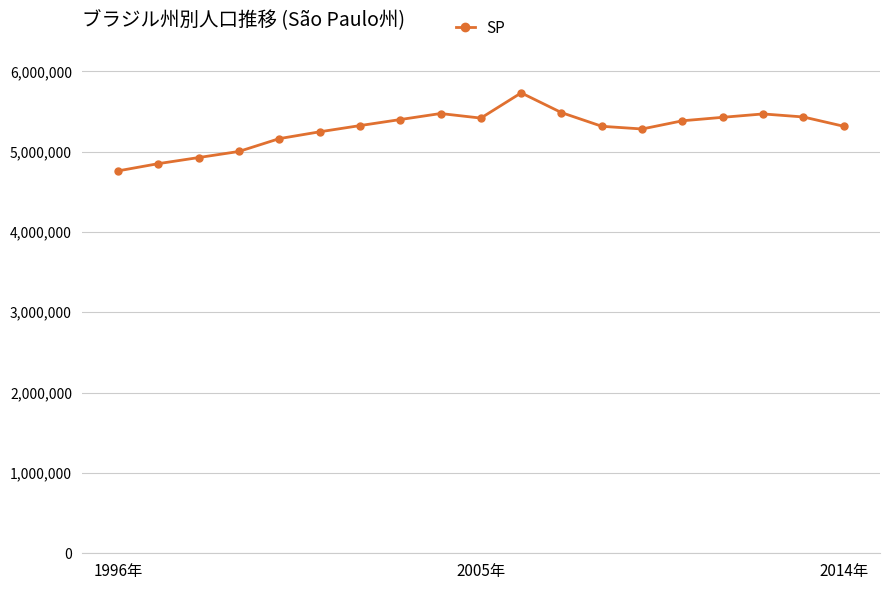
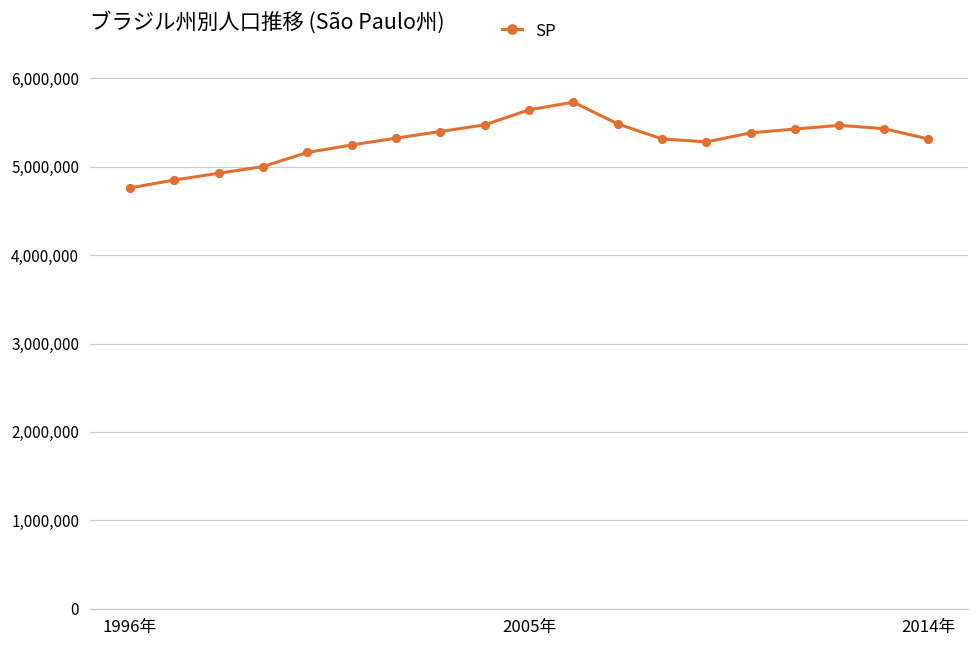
  {
    "1996年": "4,800,000",
-   "2005年": "5,400,000",
+   "2005年": "5,600,000",
    "2014年": "5,300,000"
  }
